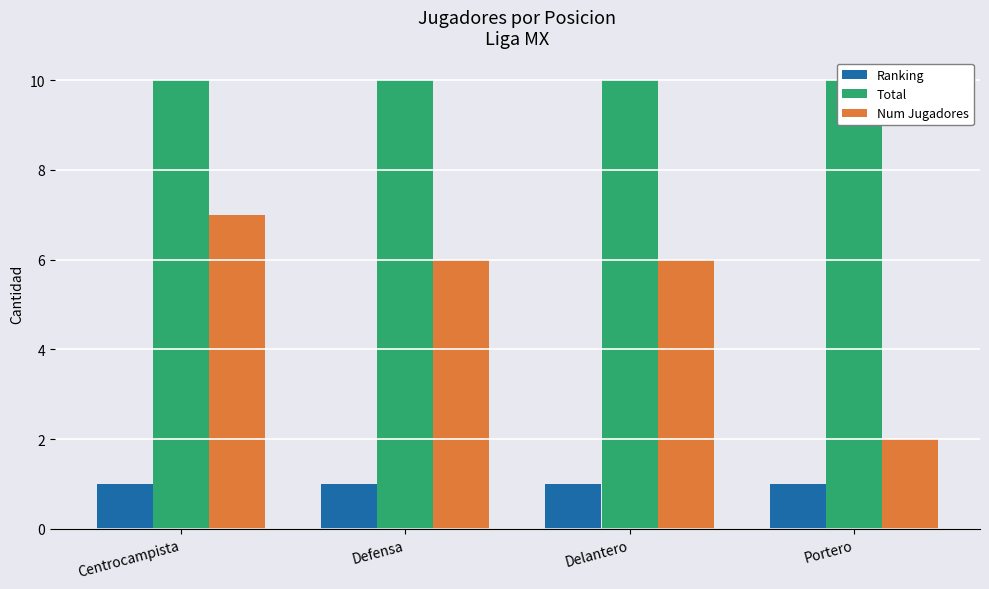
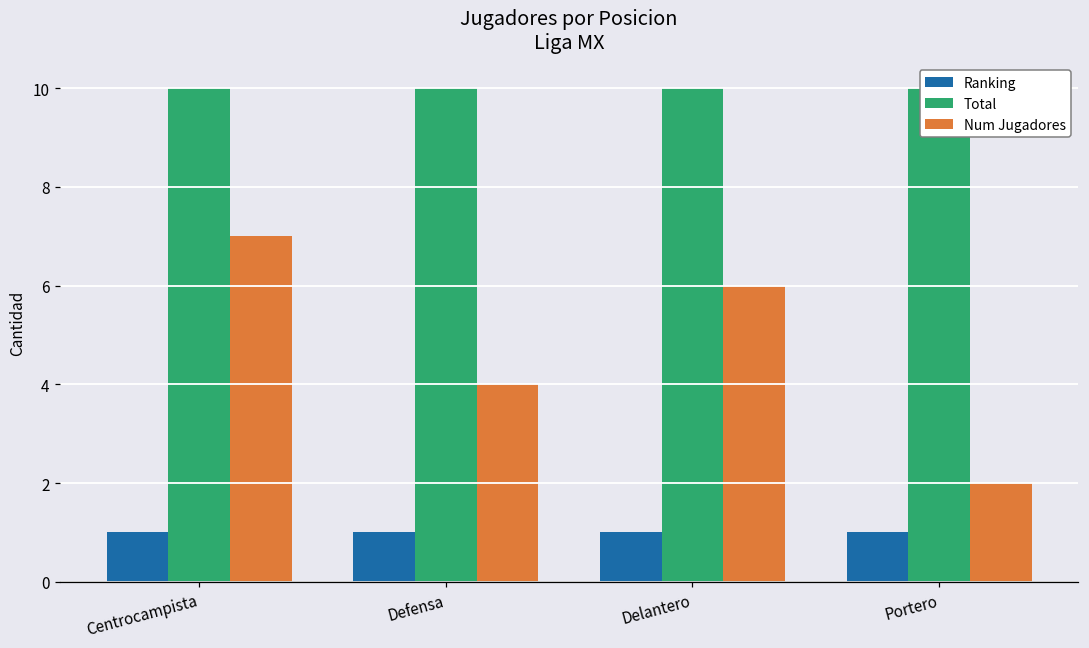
  {
    "Ranking": {
      "Centrocampista": 1,
      "Defensa": 1,
      "Delantero": 1,
      "Portero": 1
    },
    "Total": {
      "Centrocampista": 10,
      "Defensa": 10,
      "Delantero": 10
    },
    "Num Jugadores": {
      "Centrocampista": 7,
-     "Defensa": 6,
+     "Defensa": 4,
      "Delantero": 6,
      "Portero": 2
    }
  }
